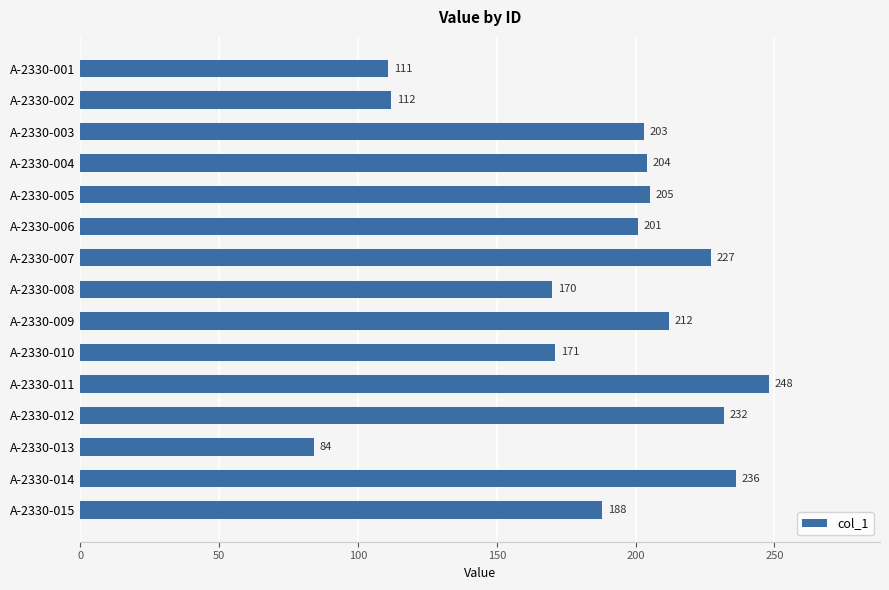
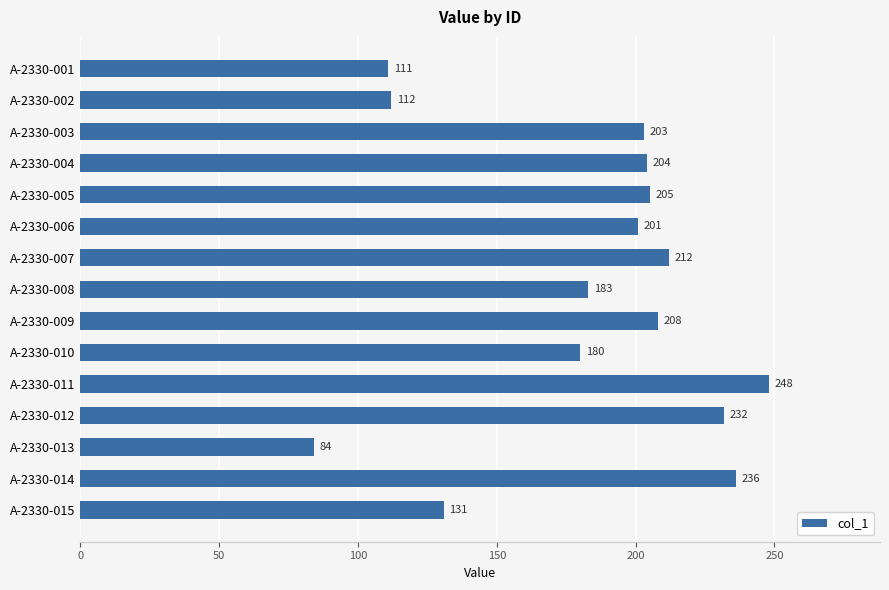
  {
    "A-2330-001": 111,
    "A-2330-002": 112,
    "A-2330-003": 203,
    "A-2330-004": 204,
    "A-2330-005": 205,
    "A-2330-006": 201,
-   "A-2330-007": 227,
-   "A-2330-008": 170,
-   "A-2330-009": 212,
-   "A-2330-010": 171,
+   "A-2330-007": 212,
+   "A-2330-008": 183,
+   "A-2330-009": 208,
+   "A-2330-010": 180,
    "A-2330-011": 248,
    "A-2330-012": 232,
    "A-2330-013": 84,
    "A-2330-014": 236,
-   "A-2330-015": 188
+   "A-2330-015": 131
  }
